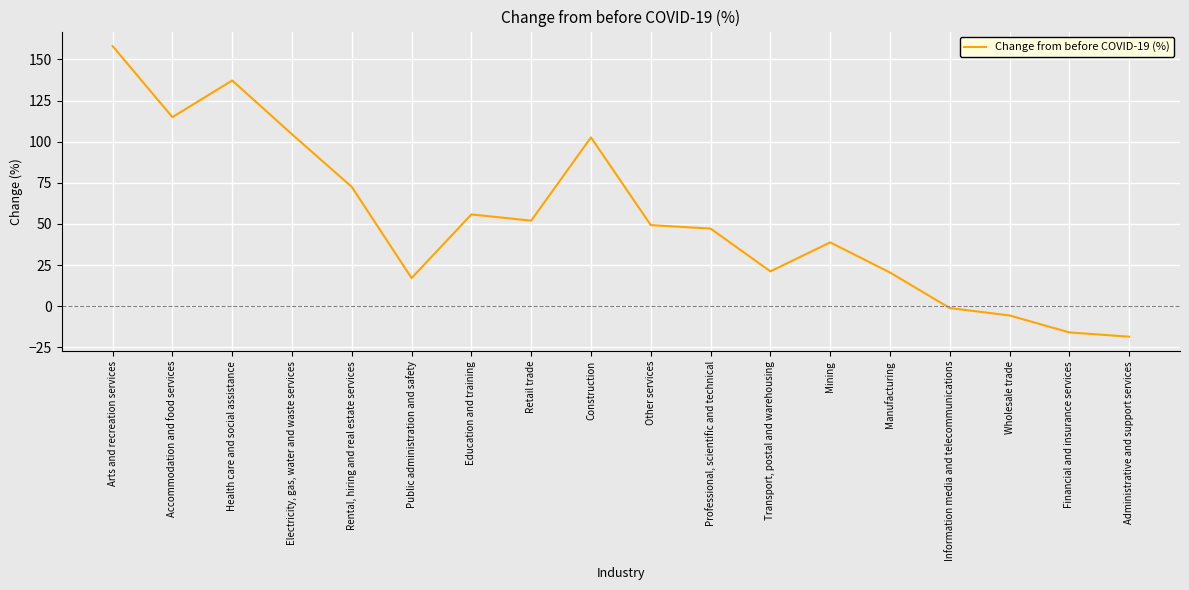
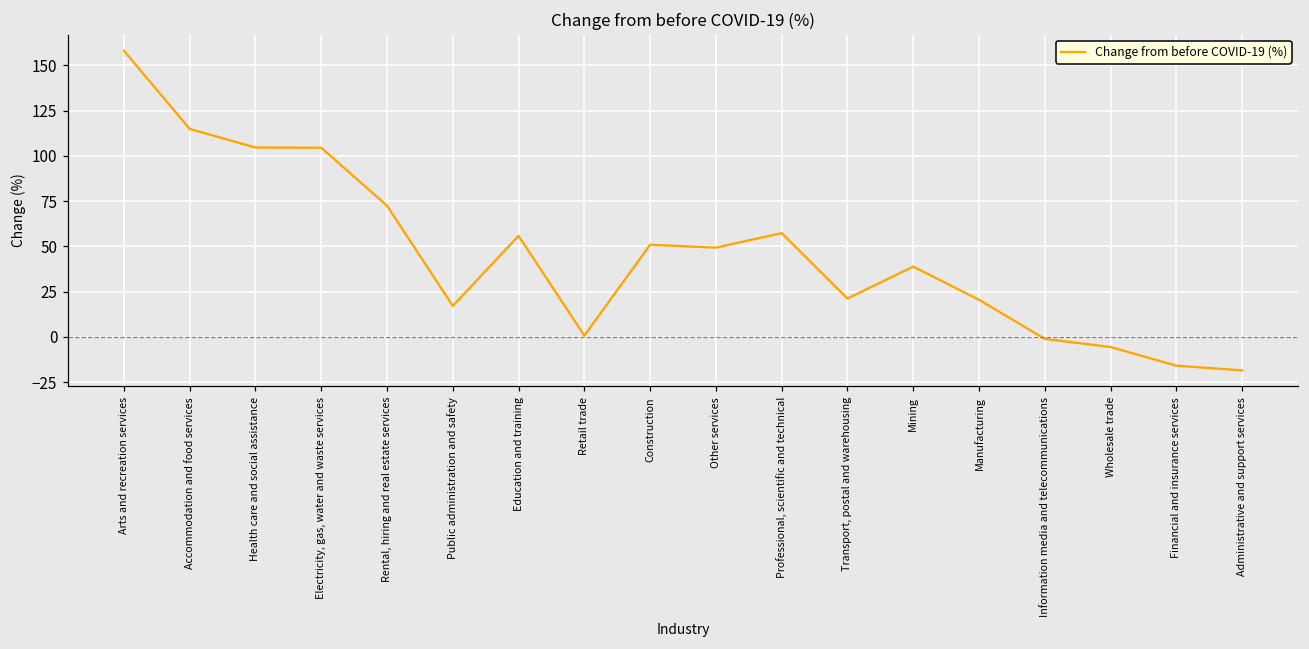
  {
    "Arts and recreation services": 158,
    "Accommodation and food services": 115,
-   "Health care and social assistance": 137,
+   "Health care and social assistance": 105,
    "Electricity, gas, water and waste services": 105,
    "Rental, hiring and real estate services": 73,
    "Public administration and safety": 17,
    "Education and training": 56,
-   "Retail trade": 52,
-   "Construction": 103,
+   "Retail trade": 1,
+   "Construction": 51,
    "Other services": 49,
-   "Professional, scientific and technical": 47,
+   "Professional, scientific and technical": 57,
    "Transport, postal and warehousing": 21,
    "Mining": 39,
    "Manufacturing": 21,
    "Information media and telecommunications": -1,
    "Wholesale trade": -6,
    "Financial and insurance services": -16,
    "Administrative and support services": -19
  }
